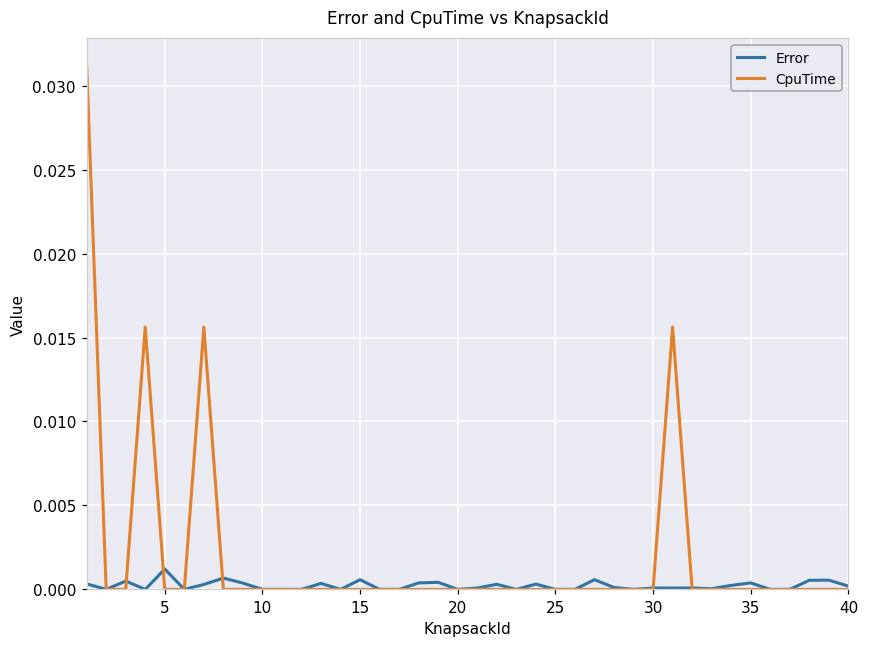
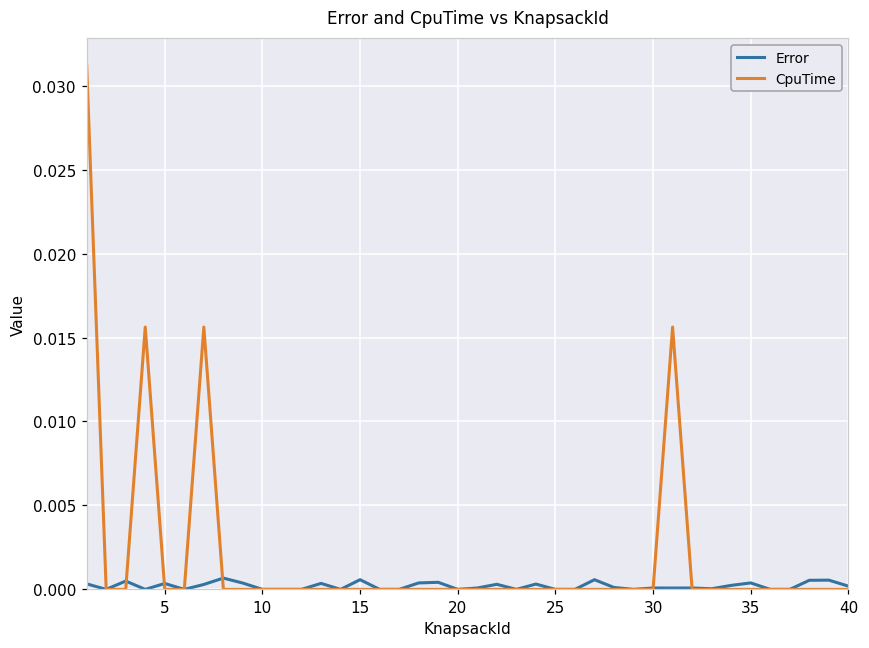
  {
    "Error": {
-     "5": 0.0012,
+     "5": 0.0004,
      "15": 0.0006,
      "35": 0.0004,
      "40": 0.0002
    },
    "CpuTime": {
      "5": 0.0000,
      "15": 0.0000,
      "35": 0.0000,
      "40": 0.0000
    }
  }
